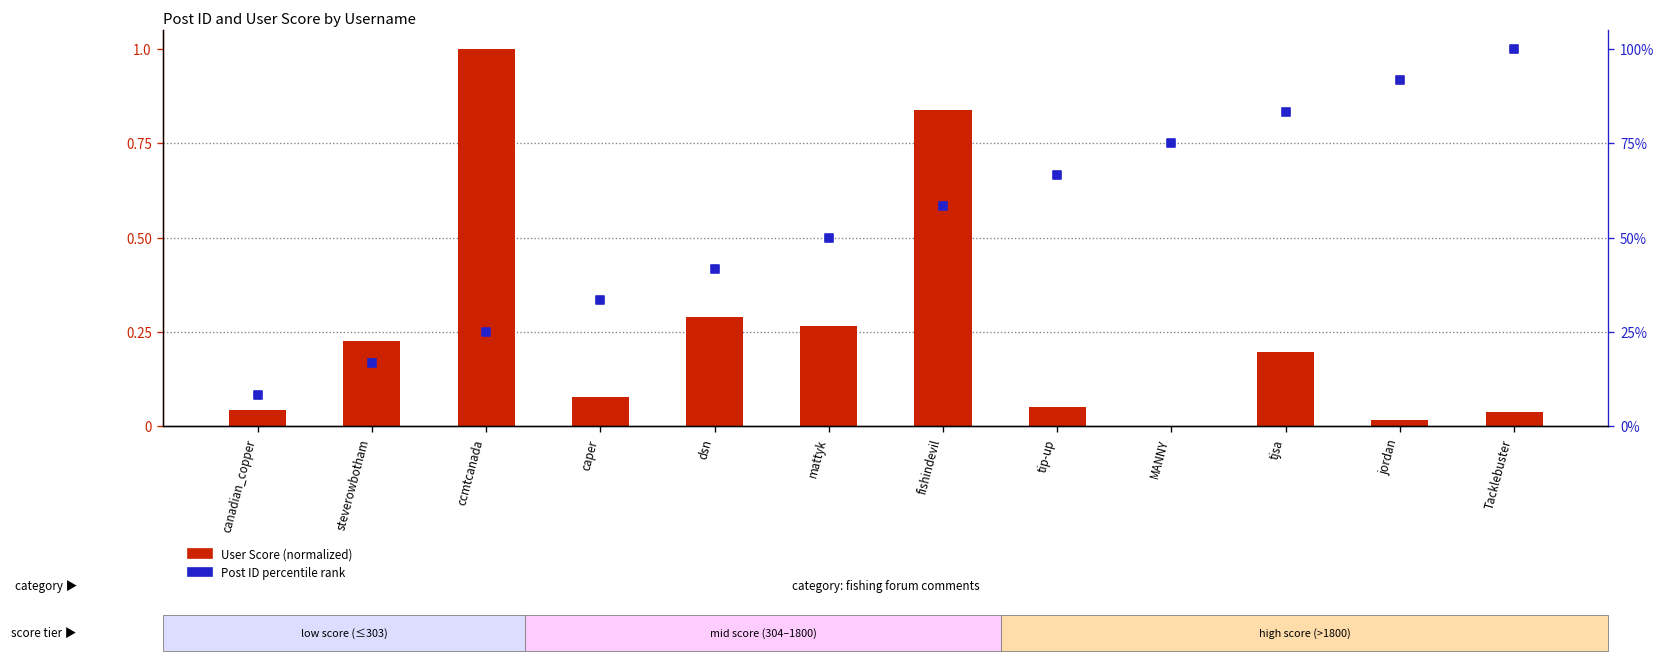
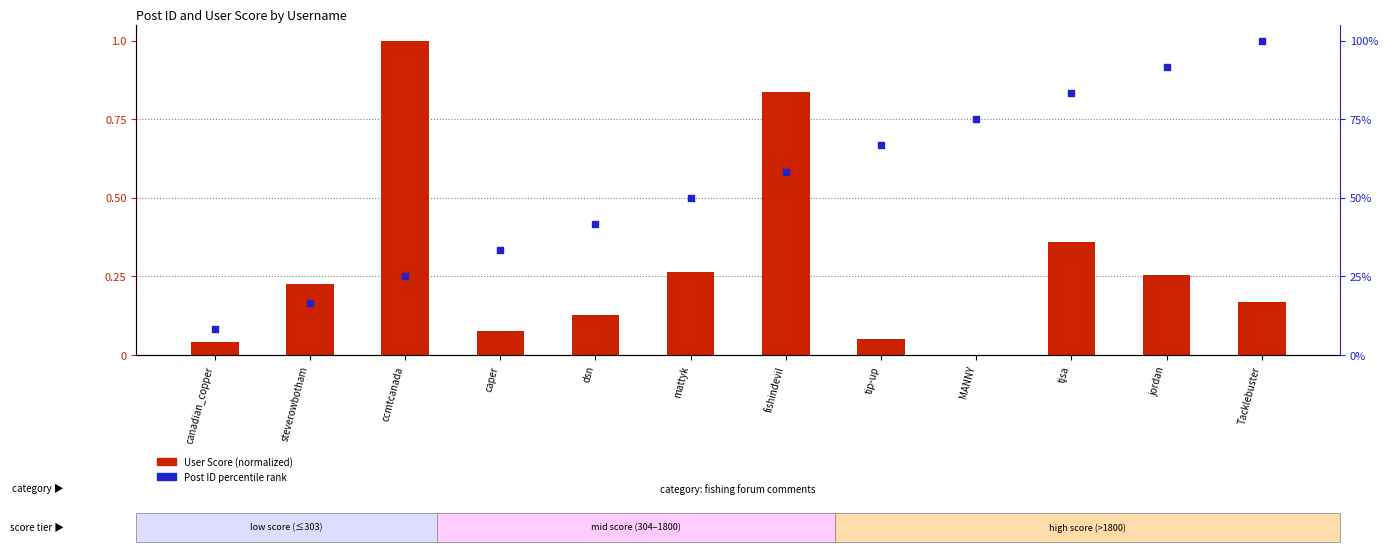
  {
    "User Score (normalized)": {
      "canadian_copper": 0.04,
      "steverowbotham": 0.23,
      "ccmtcanada": 1.00,
      "caper": 0.08,
-     "dsn": 0.29,
+     "dsn": 0.13,
      "mattyk": 0.26,
      "fishindevil": 0.84,
      "tip-up": 0.05,
-     "tjsa": 0.20,
-     "jordan": 0.02,
-     "Tacklebuster": 0.04
+     "tjsa": 0.36,
+     "jordan": 0.25,
+     "Tacklebuster": 0.17
    }
  }
